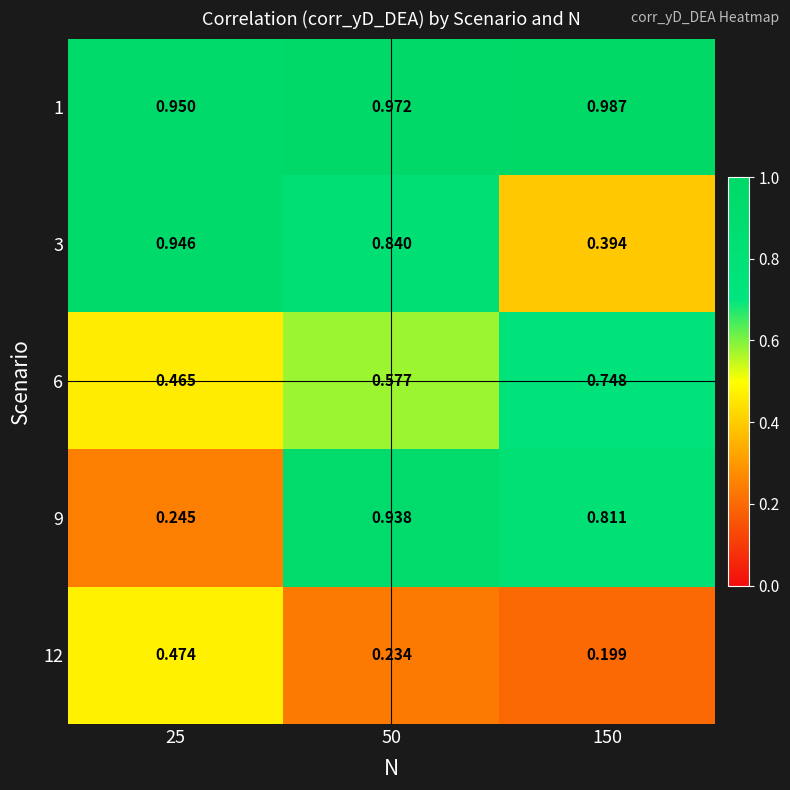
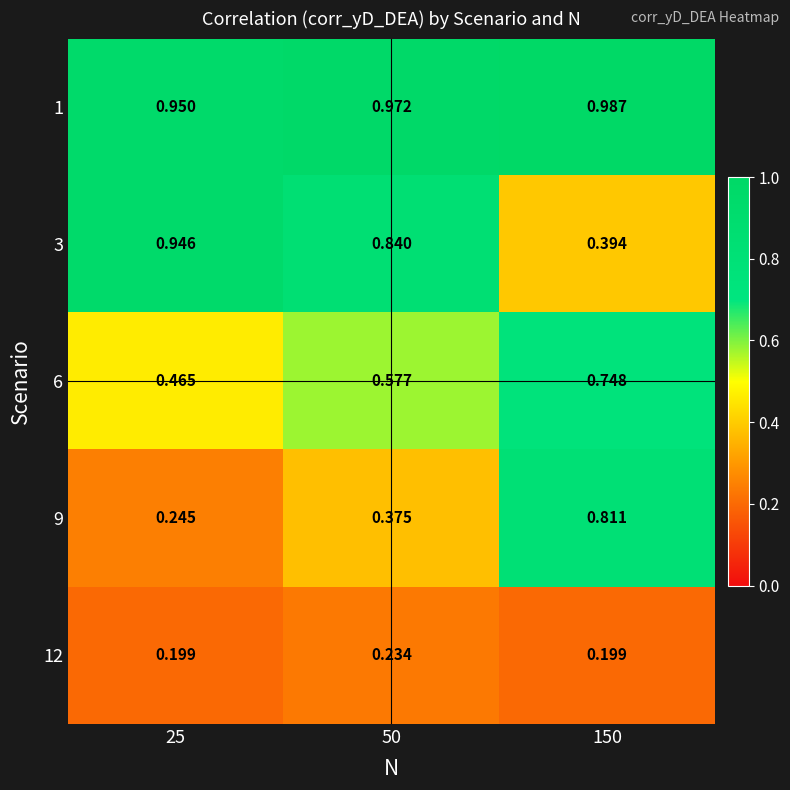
  {
    "1": {
      "25": 0.950,
      "50": 0.972,
      "150": 0.987
    },
    "3": {
      "25": 0.946,
      "50": 0.840,
      "150": 0.394
    },
    "6": {
      "25": 0.465,
      "50": 0.577,
      "150": 0.748
    },
    "9": {
      "25": 0.245,
-     "50": 0.938,
+     "50": 0.375,
      "150": 0.811
    },
    "12": {
-     "25": 0.474,
+     "25": 0.199,
      "50": 0.234,
      "150": 0.199
    }
  }
